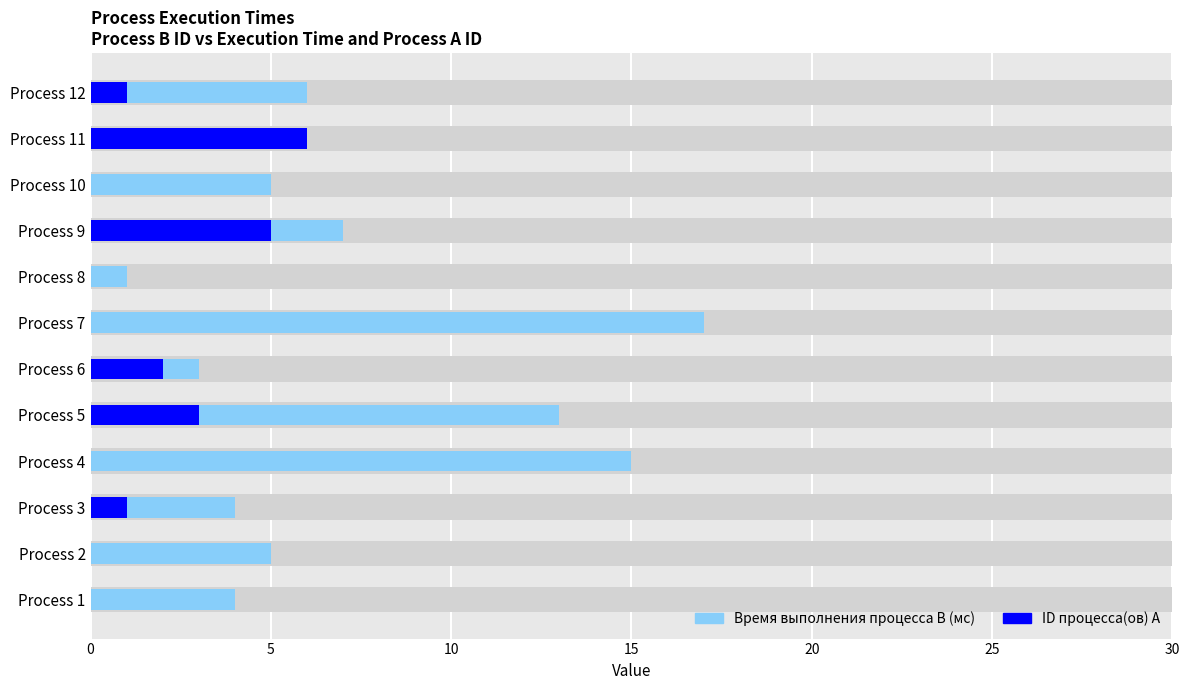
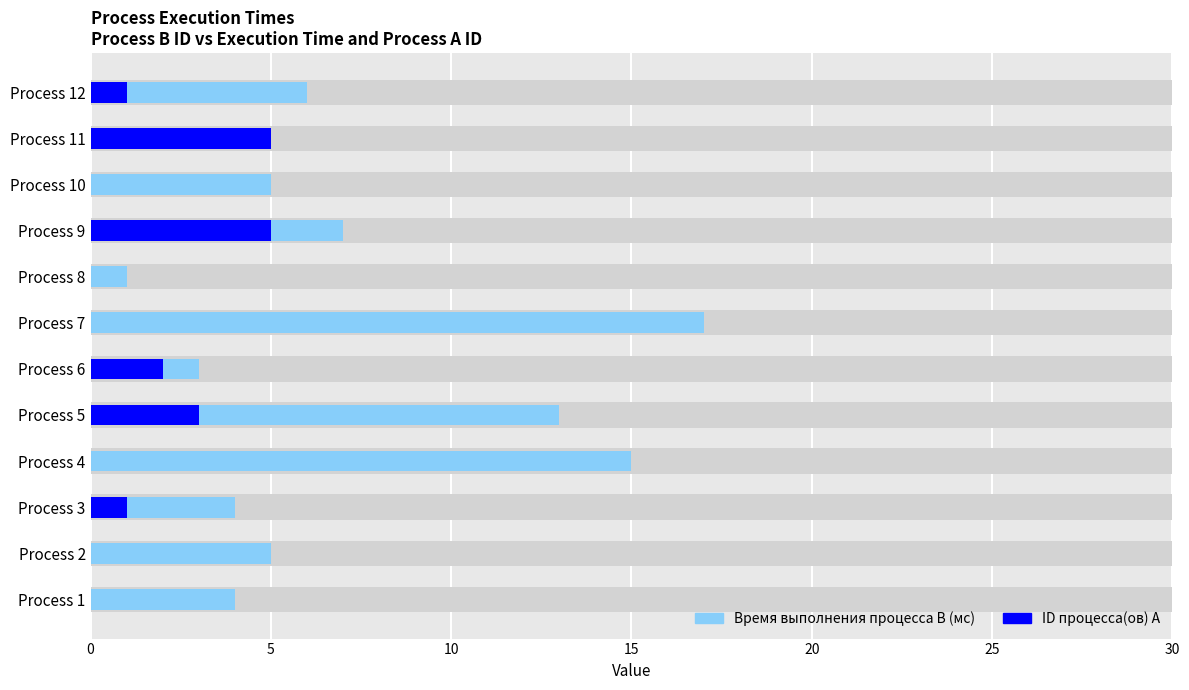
  {
    "ID процесса(ов) A": {
-     "Process 11": 6,
+     "Process 11": 5,
      "Process 10": 0,
      "Process 8": 0,
      "Process 7": 0,
      "Process 4": 0,
      "Process 2": 0,
      "Process 1": 0
    }
  }
